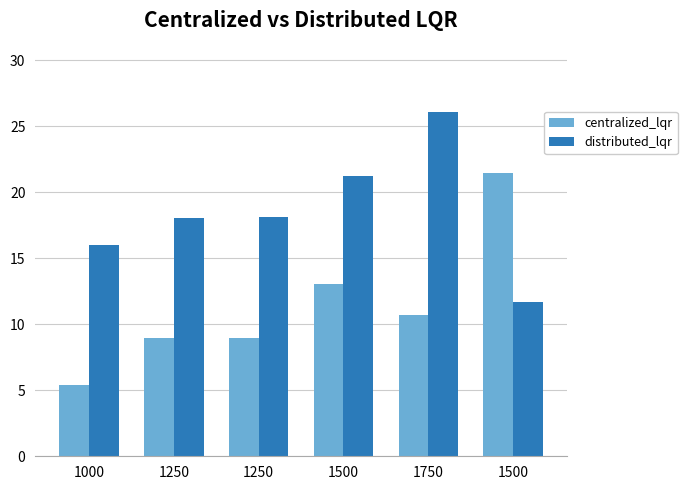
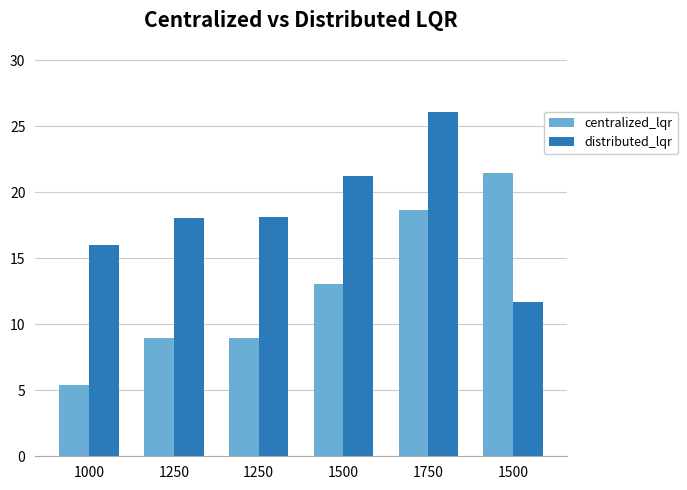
  {
    "centralized_lqr": {
      "1000": 5.4,
-     "1750": 10.7
+     "1750": 18.7
    },
    "distributed_lqr": {
      "1000": 16.0,
      "1750": 26.1
    }
  }
